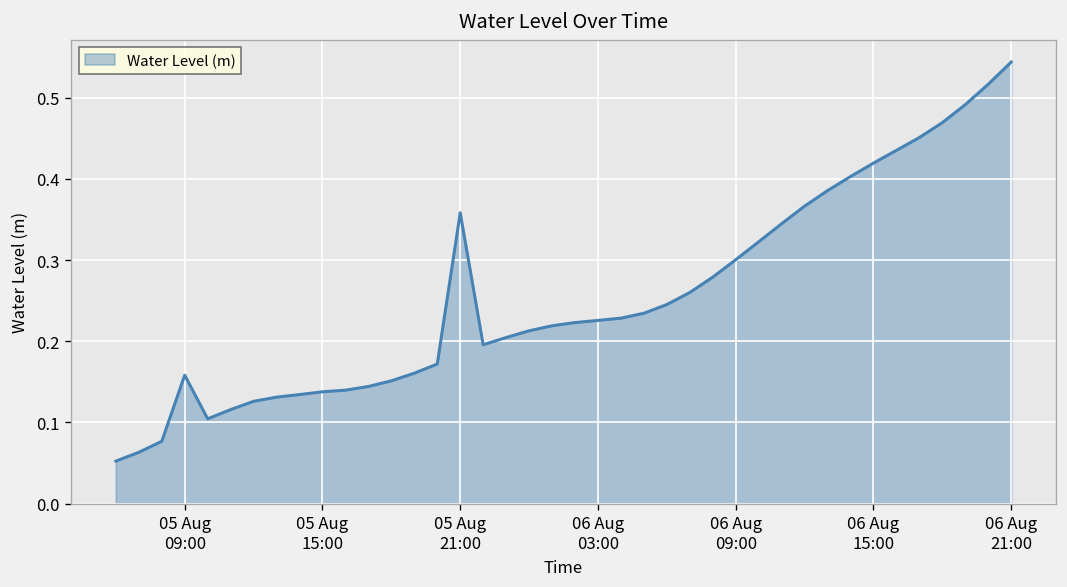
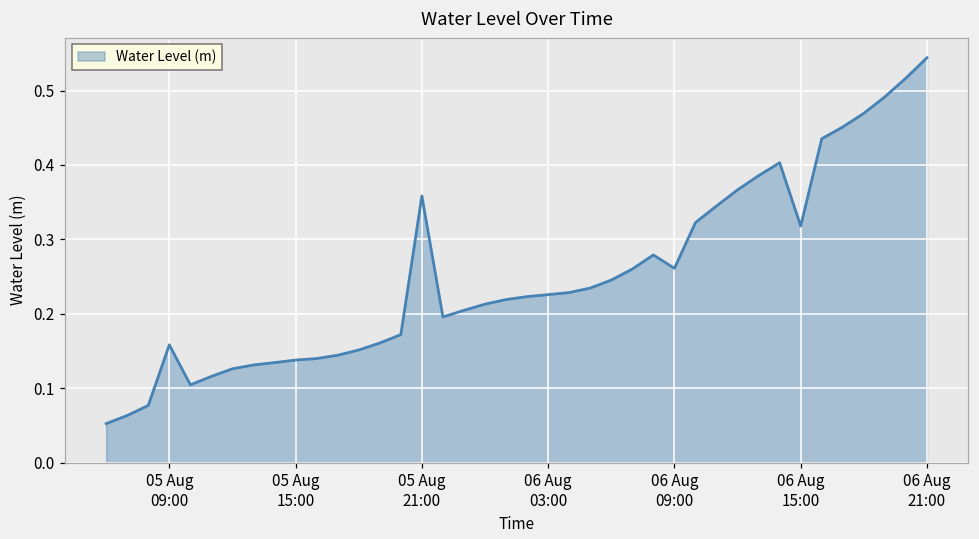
  {
    "05 Aug 09:00": 0.16,
    "05 Aug 15:00": 0.14,
    "05 Aug 21:00": 0.36,
    "06 Aug 03:00": 0.23,
-   "06 Aug 09:00": 0.30,
-   "06 Aug 15:00": 0.42,
+   "06 Aug 09:00": 0.26,
+   "06 Aug 15:00": 0.32,
    "06 Aug 21:00": 0.54
  }
